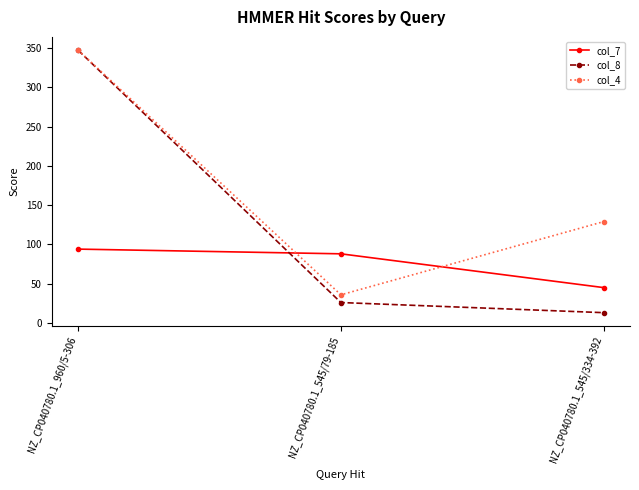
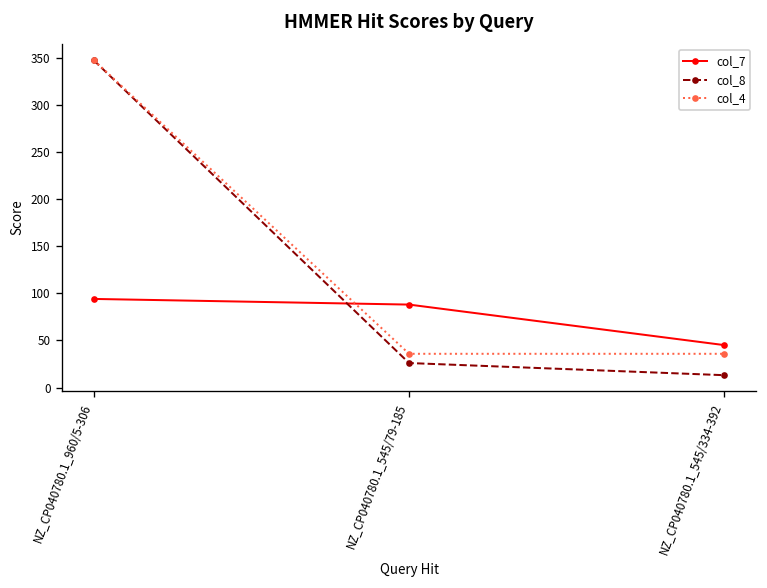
  {
    "col_7": {
      "NZ_CP040780.1_960/5-306": 90,
      "NZ_CP040780.1_545/79-185": 90,
      "NZ_CP040780.1_545/334-392": 50
    },
    "col_8": {
      "NZ_CP040780.1_545/79-185": 30,
      "NZ_CP040780.1_545/334-392": 10
    },
    "col_4": {
      "NZ_CP040780.1_545/79-185": 40,
-     "NZ_CP040780.1_545/334-392": 130
+     "NZ_CP040780.1_545/334-392": 40
    }
  }
